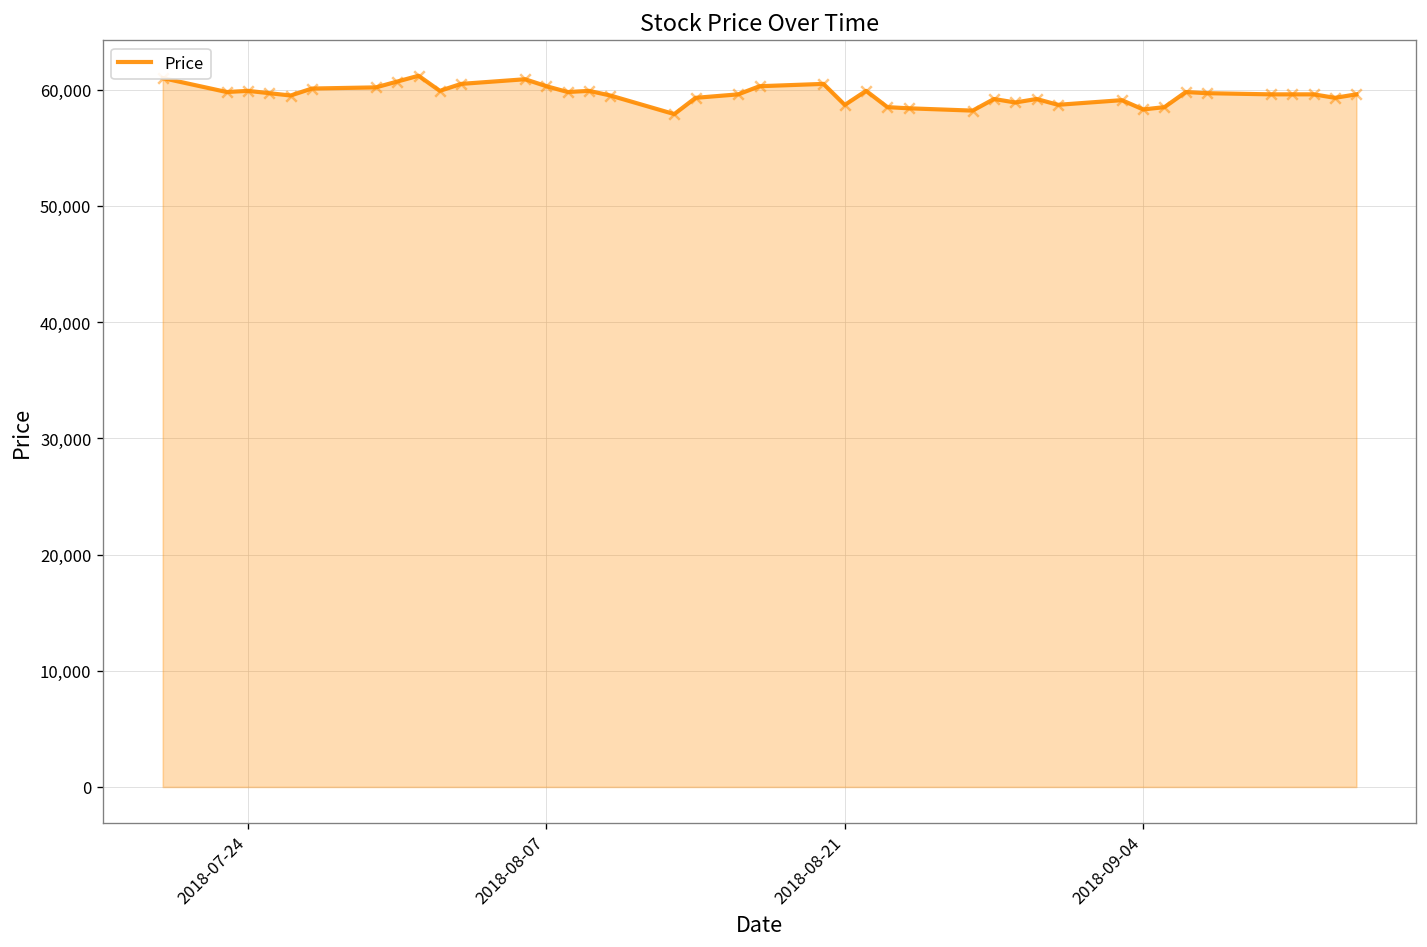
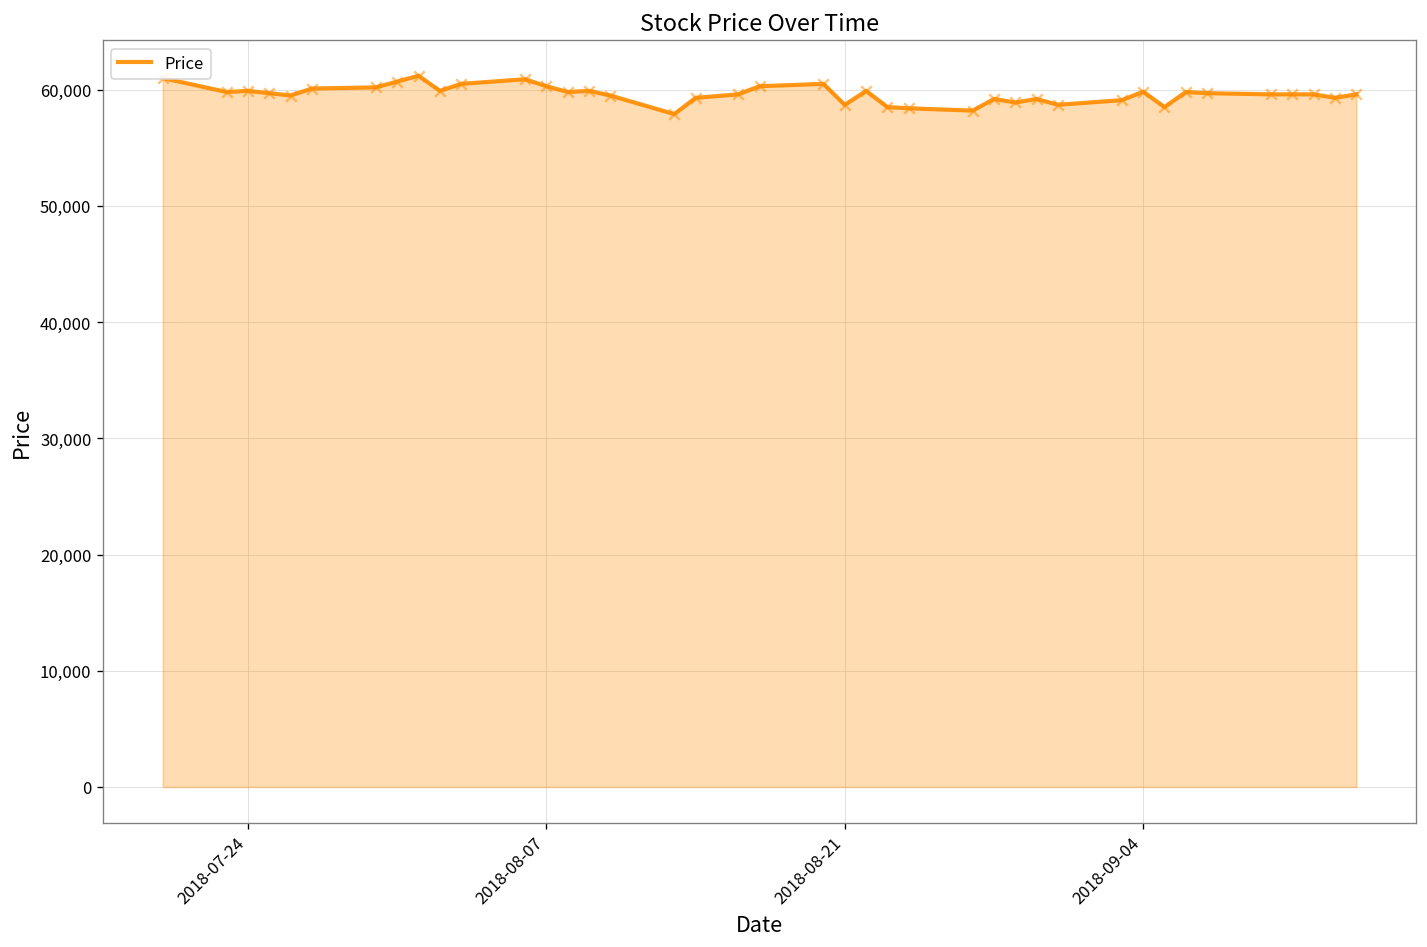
  {
    "2018-07-24": "60,000",
    "2018-08-07": "60,000",
    "2018-08-21": "59,000",
-   "2018-09-04": "58,000"
+   "2018-09-04": "60,000"
  }
